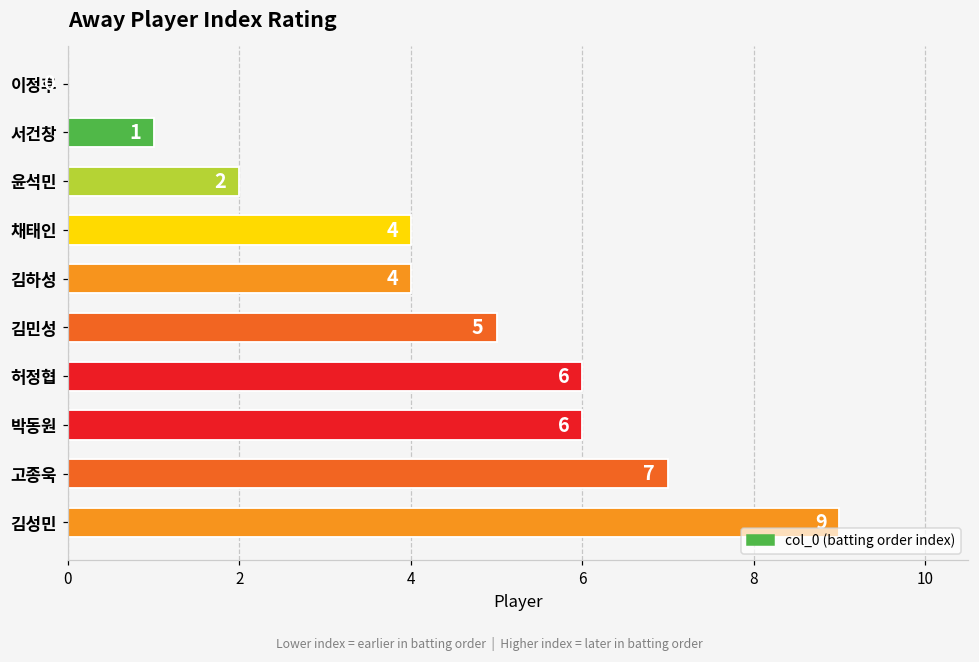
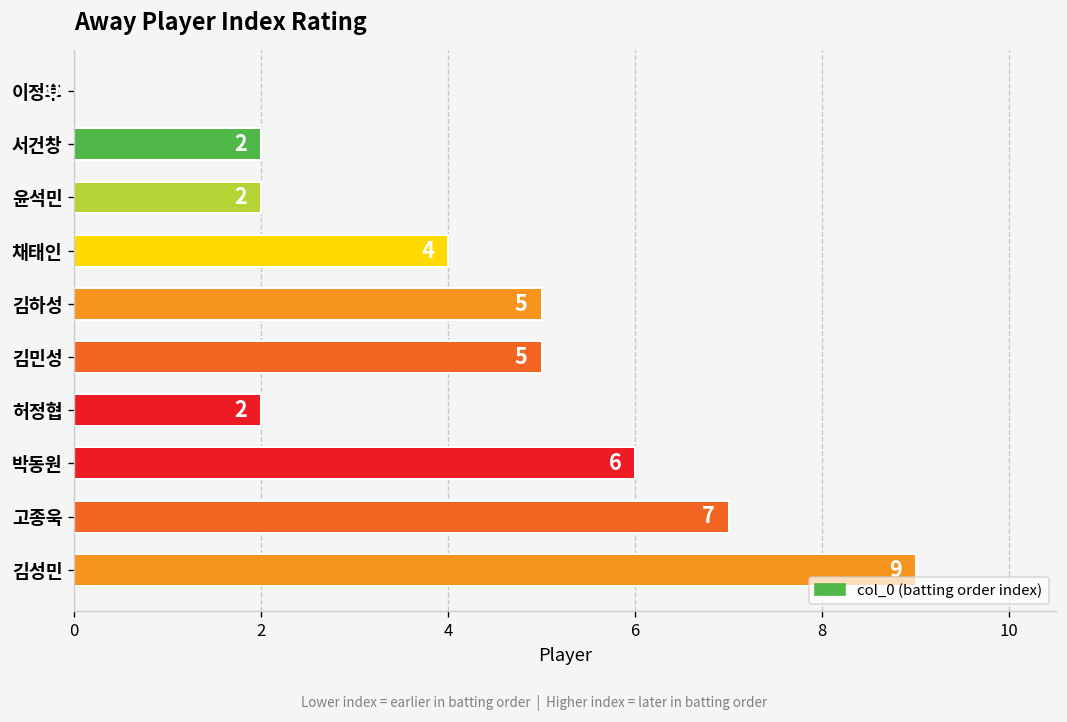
  {
-   "서건창": 1,
+   "서건창": 2,
    "윤석민": 2,
    "채태인": 4,
-   "김하성": 4,
+   "김하성": 5,
    "김민성": 5,
-   "허정협": 6,
+   "허정협": 2,
    "박동원": 6,
    "고종욱": 7
  }
